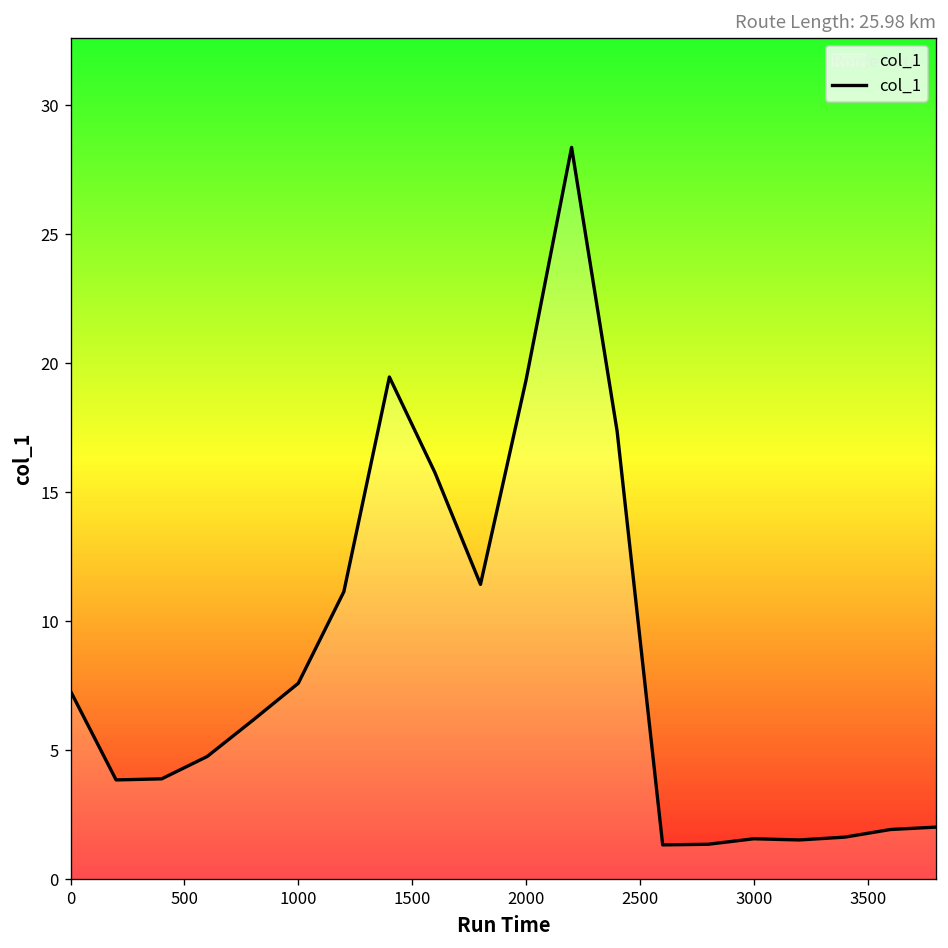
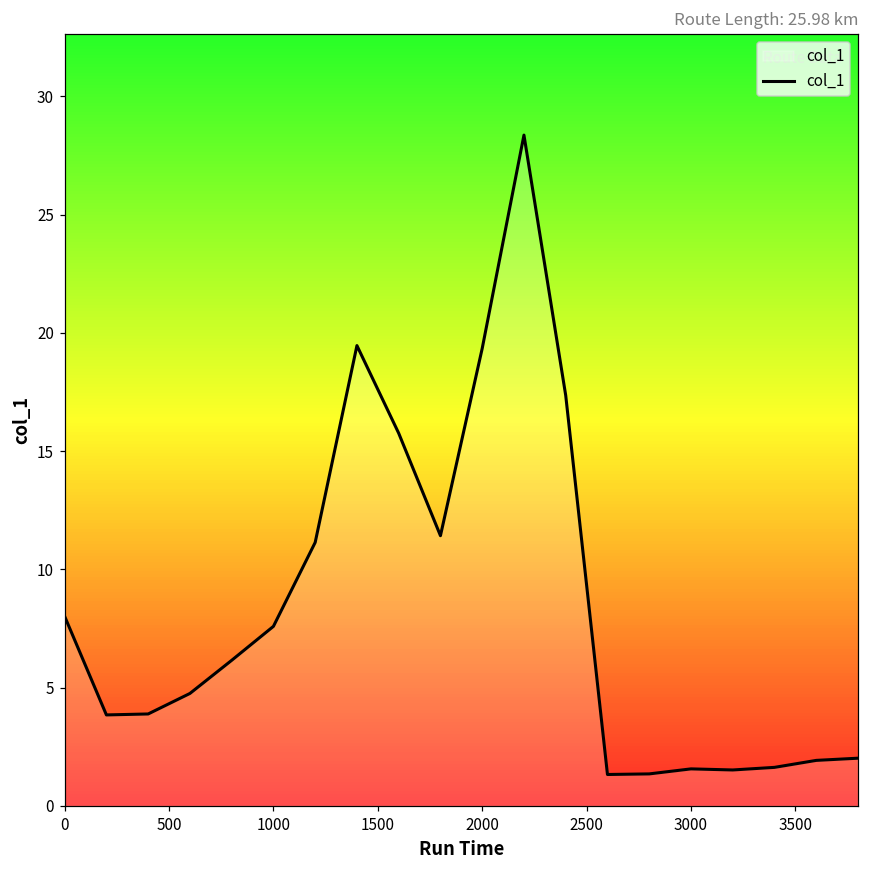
  {
-   "0": 7.3,
+   "0": 8.0,
    "1000": 7.6,
    "2000": 19.3,
    "3000": 1.6
  }
